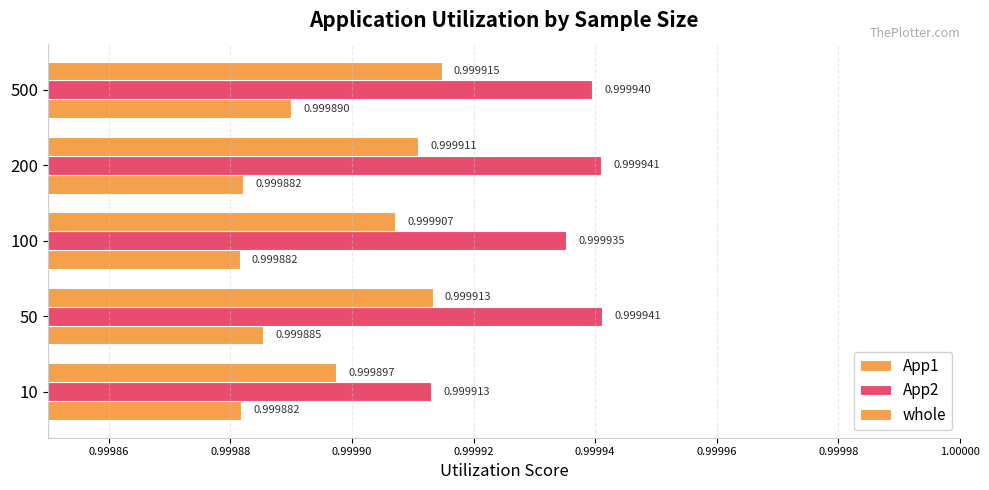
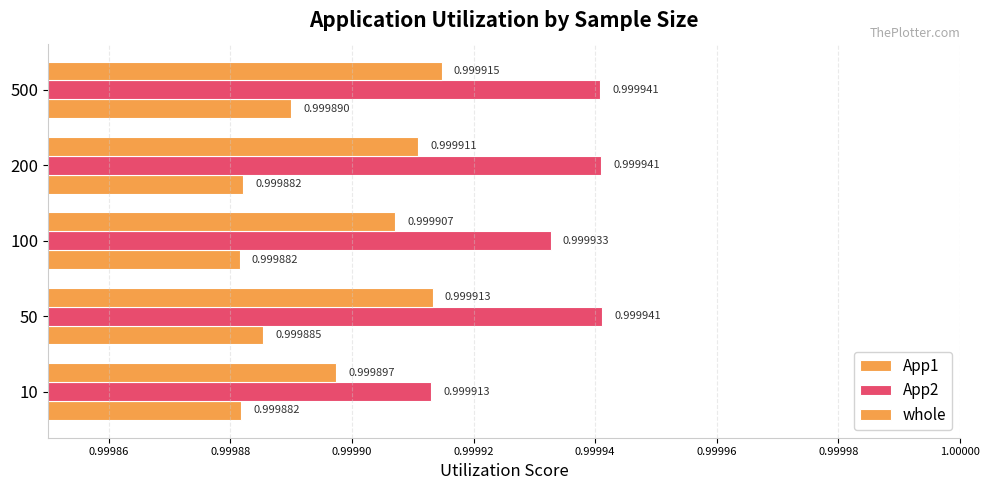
  {
    "App2": {
-     "500": 0.999940,
+     "500": 0.999941,
      "200": 0.999941,
-     "100": 0.999935,
+     "100": 0.999933,
      "50": 0.999941,
      "10": 0.999913
    }
  }
